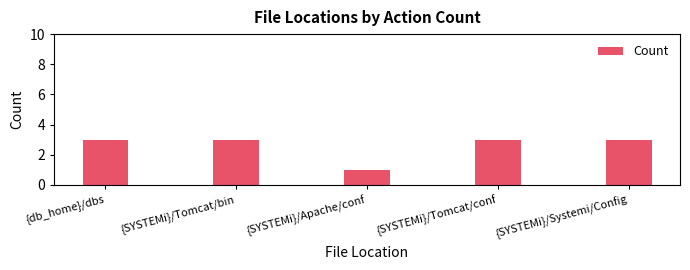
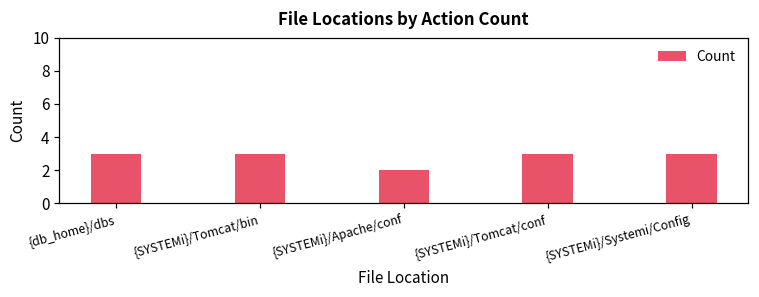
  {
    "{db_home}/dbs": 3,
    "{SYSTEMi}/Tomcat/bin": 3,
-   "{SYSTEMi}/Apache/conf": 1,
+   "{SYSTEMi}/Apache/conf": 2,
    "{SYSTEMi}/Tomcat/conf": 3,
    "{SYSTEMi}/Systemi/Config": 3
  }
